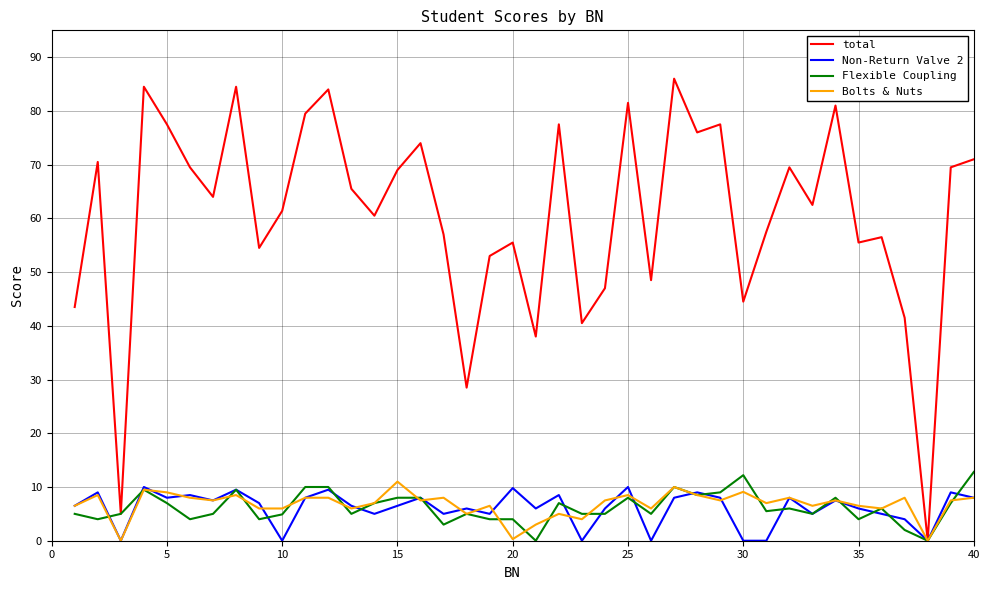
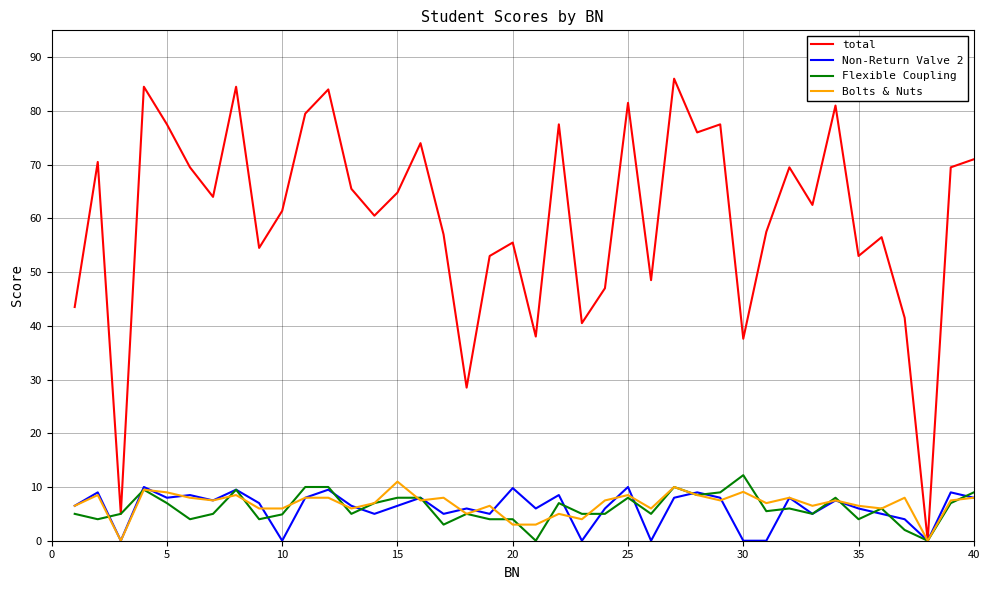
  {
    "total": {
      "5": 78,
      "10": 61,
-     "15": 69,
+     "15": 65,
      "20": 56,
      "25": 82,
-     "30": 45,
-     "35": 56,
+     "30": 38,
+     "35": 53,
      "40": 71
    },
    "Non-Return Valve 2": {
      "5": 8,
      "10": 0,
      "15": 7,
      "20": 10,
      "25": 10,
      "30": 0,
      "35": 6
    },
    "Flexible Coupling": {
      "5": 7,
      "10": 5,
      "15": 8,
      "20": 4,
      "25": 8,
      "30": 12,
      "35": 4,
-     "40": 13
+     "40": 9
    },
    "Bolts & Nuts": {
      "5": 9,
      "10": 6,
      "15": 11,
-     "20": 0,
+     "20": 3,
      "25": 9,
      "30": 9,
      "35": 7
    }
  }
